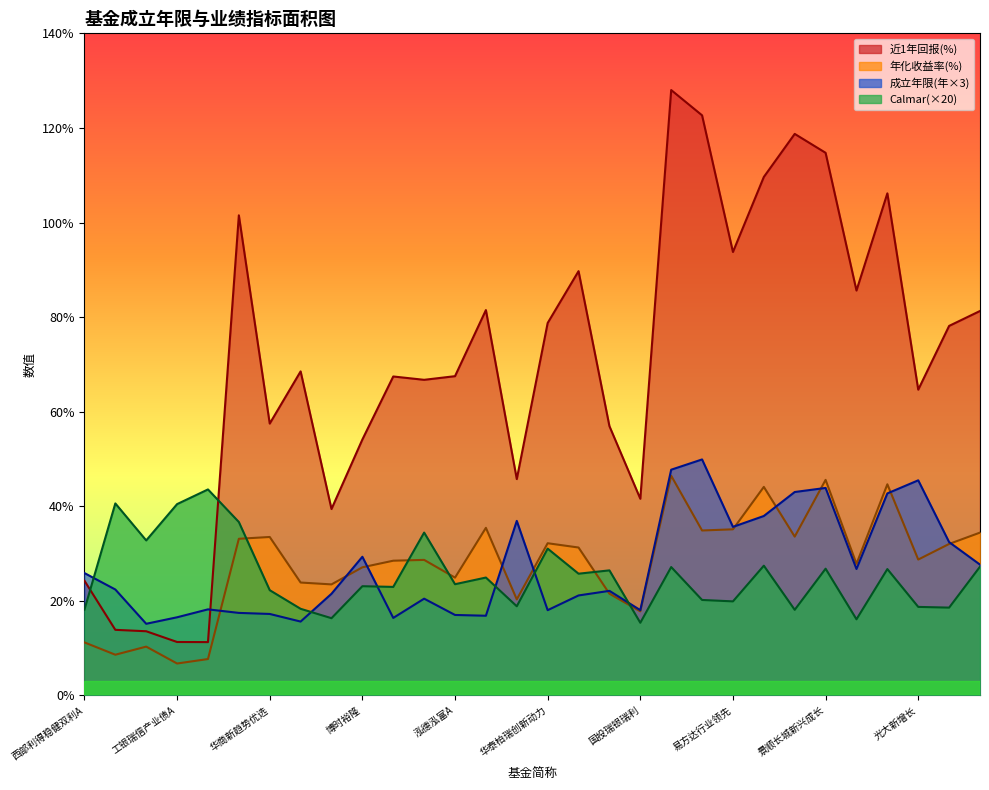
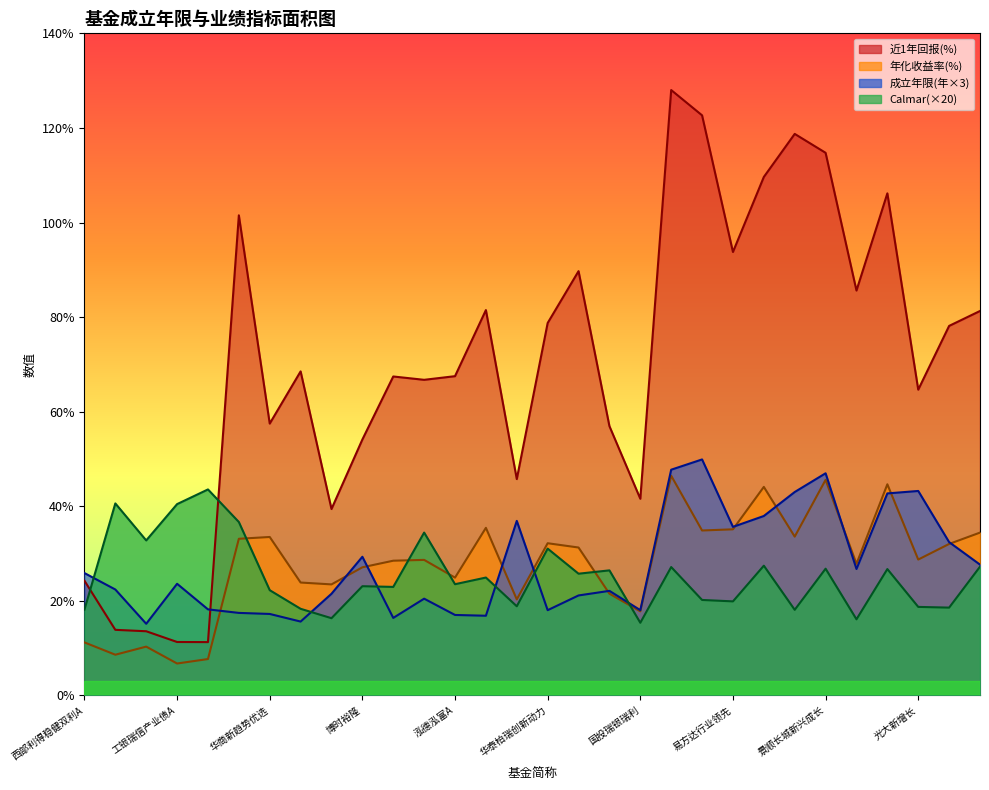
  {
    "近1年回报(%)": {
      "西部利得稳健双利A": "24%",
      "工银瑞信产业债A": "11%",
      "华商新趋势优选": "57%",
      "博时裕隆": "54%",
      "泓德泓富A": "68%",
      "华泰柏瑞创新动力": "79%",
      "国投瑞银瑞利": "42%",
      "易方达行业领先": "94%",
      "景顺长城新兴成长": "115%",
      "光大新增长": "65%"
    },
    "年化收益率(%)": {
      "西部利得稳健双利A": "11%",
      "工银瑞信产业债A": "7%",
      "华商新趋势优选": "34%",
      "博时裕隆": "27%",
      "泓德泓富A": "25%",
      "华泰柏瑞创新动力": "32%",
      "景顺长城新兴成长": "46%",
      "光大新增长": "29%"
    },
    "成立年限(年×3)": {
      "西部利得稳健双利A": "26%",
-     "工银瑞信产业债A": "17%",
+     "工银瑞信产业债A": "24%",
      "华商新趋势优选": "17%",
      "博时裕隆": "29%",
      "泓德泓富A": "17%",
      "华泰柏瑞创新动力": "18%",
-     "景顺长城新兴成长": "44%",
-     "光大新增长": "45%"
+     "景顺长城新兴成长": "47%",
+     "光大新增长": "43%"
    },
    "Calmar(×20)": {
      "西部利得稳健双利A": "18%",
      "工银瑞信产业债A": "40%",
      "华商新趋势优选": "22%",
      "博时裕隆": "23%",
      "泓德泓富A": "24%",
      "华泰柏瑞创新动力": "31%",
      "国投瑞银瑞利": "15%",
      "易方达行业领先": "20%",
      "景顺长城新兴成长": "27%",
      "光大新增长": "19%"
    }
  }
